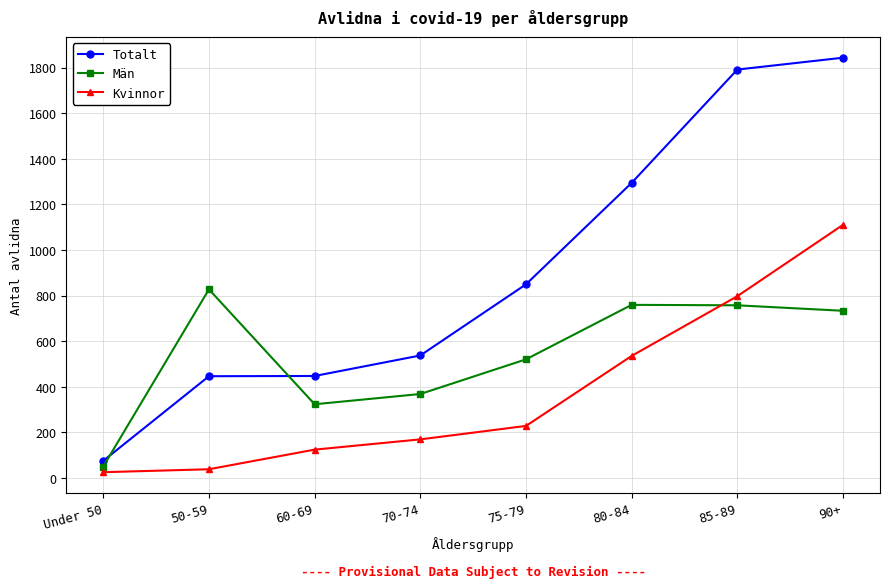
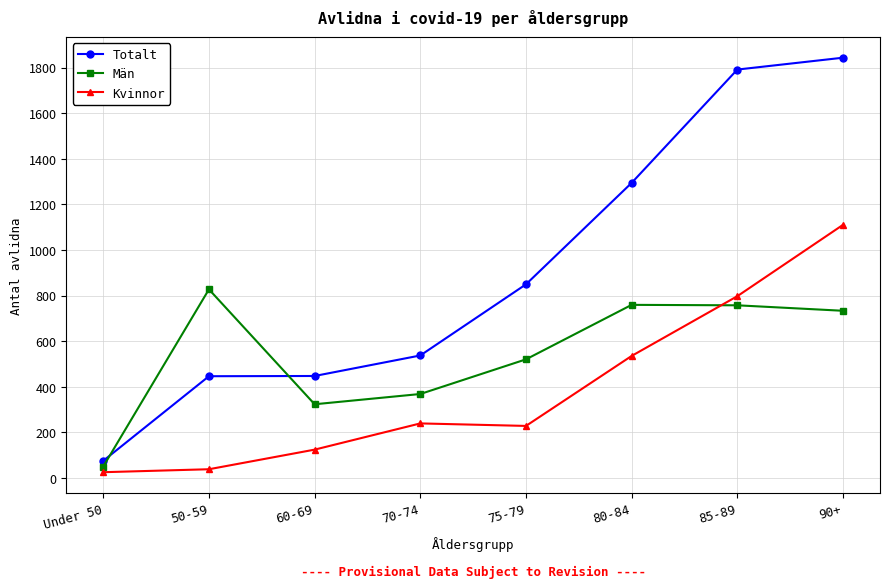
  {
    "Totalt": {
      "Under 50": 80,
      "50-59": 450,
      "60-69": 450,
      "70-74": 540,
      "75-79": 850,
      "80-84": 1290,
      "85-89": 1790,
      "90+": 1840
    },
    "Män": {
      "Under 50": 50,
      "50-59": 830,
      "60-69": 320,
      "70-74": 370,
      "75-79": 520,
      "80-84": 760,
      "85-89": 760,
      "90+": 730
    },
    "Kvinnor": {
      "Under 50": 30,
      "50-59": 40,
      "60-69": 120,
-     "70-74": 170,
+     "70-74": 240,
      "75-79": 230,
      "80-84": 540,
      "85-89": 800,
      "90+": 1110
    }
  }
